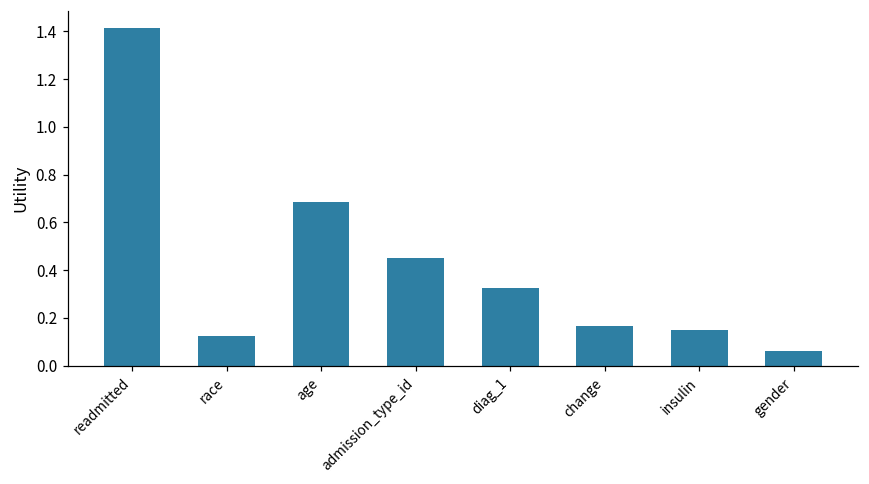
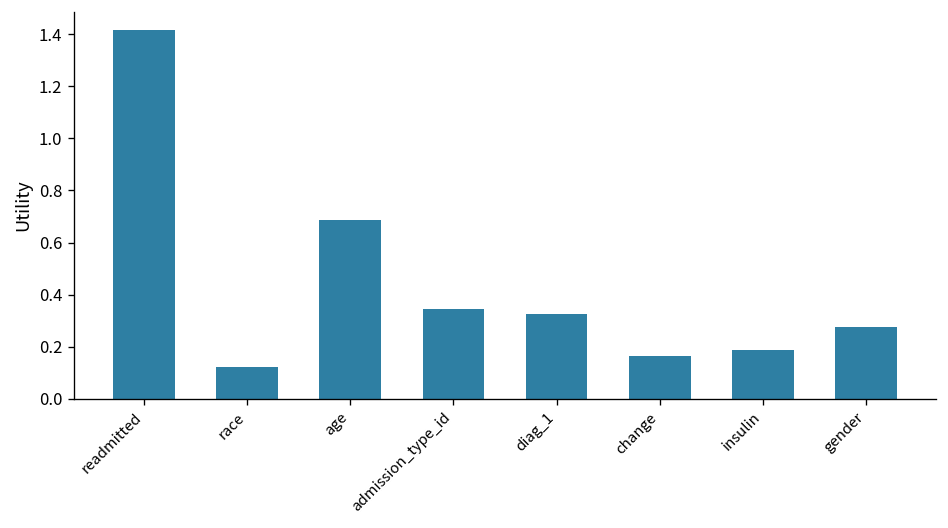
  {
    "readmitted": 1.41,
    "race": 0.12,
    "age": 0.69,
-   "admission_type_id": 0.45,
+   "admission_type_id": 0.34,
    "diag_1": 0.33,
    "change": 0.17,
-   "insulin": 0.15,
-   "gender": 0.06
+   "insulin": 0.19,
+   "gender": 0.28
  }
